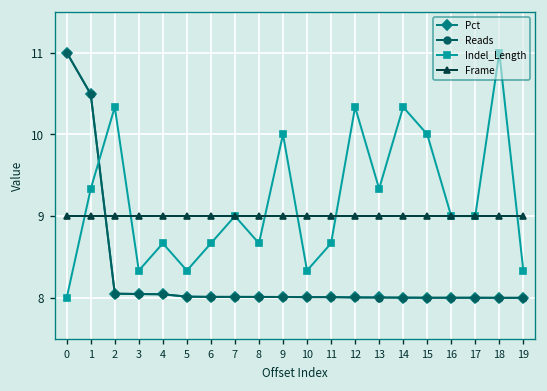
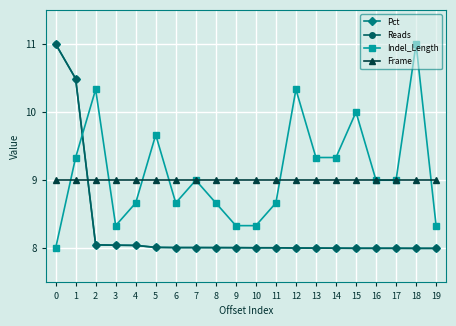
  {
    "Indel_Length": {
      "0": 8.0,
      "1": 9.3,
      "2": 10.3,
      "3": 8.3,
      "4": 8.7,
-     "5": 8.3,
+     "5": 9.7,
      "6": 8.7,
      "8": 8.7,
-     "9": 10.0,
+     "9": 8.3,
      "10": 8.3,
      "11": 8.7,
      "12": 10.3,
      "13": 9.3,
-     "14": 10.3,
+     "14": 9.3,
      "15": 10.0,
      "19": 8.3
    }
  }
